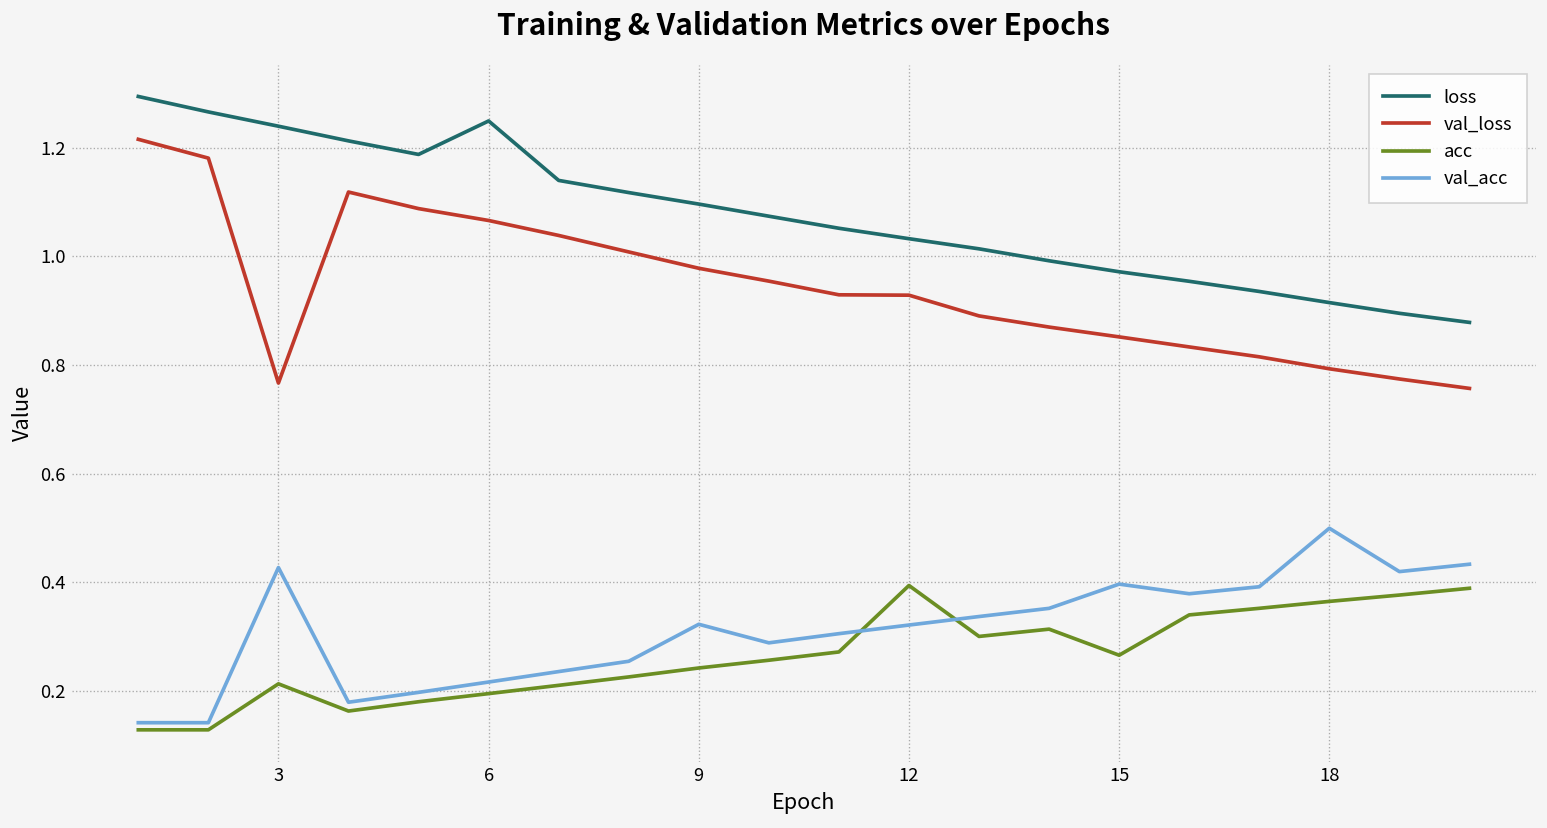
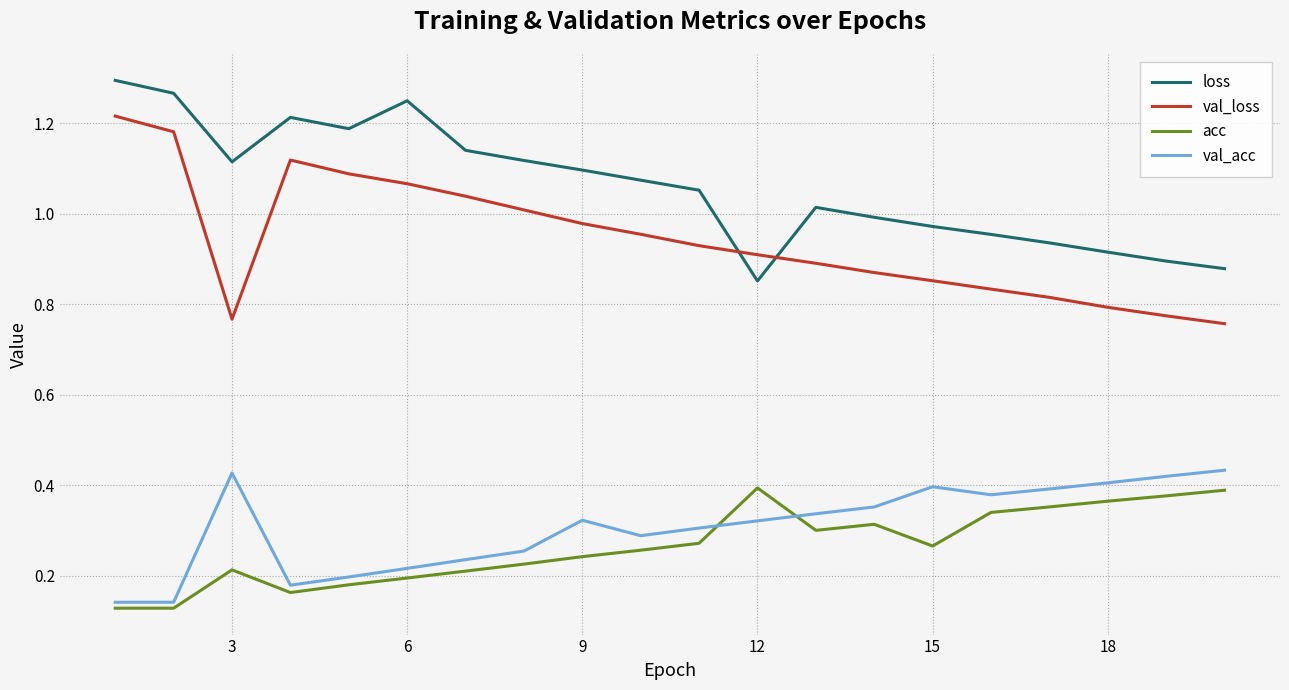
  {
    "loss": {
-     "3": 1.24,
+     "3": 1.11,
      "6": 1.25,
      "9": 1.10,
-     "12": 1.03,
+     "12": 0.85,
      "15": 0.97,
      "18": 0.91
    },
    "val_loss": {
      "3": 0.77,
      "6": 1.07,
      "9": 0.98,
-     "12": 0.93,
+     "12": 0.91,
      "15": 0.85,
      "18": 0.79
    },
    "acc": {
      "3": 0.21,
      "6": 0.19,
      "9": 0.24,
      "12": 0.39,
      "15": 0.27,
      "18": 0.36
    },
    "val_acc": {
      "3": 0.43,
      "6": 0.22,
      "9": 0.32,
      "12": 0.32,
      "15": 0.40,
-     "18": 0.50
+     "18": 0.41
    }
  }
